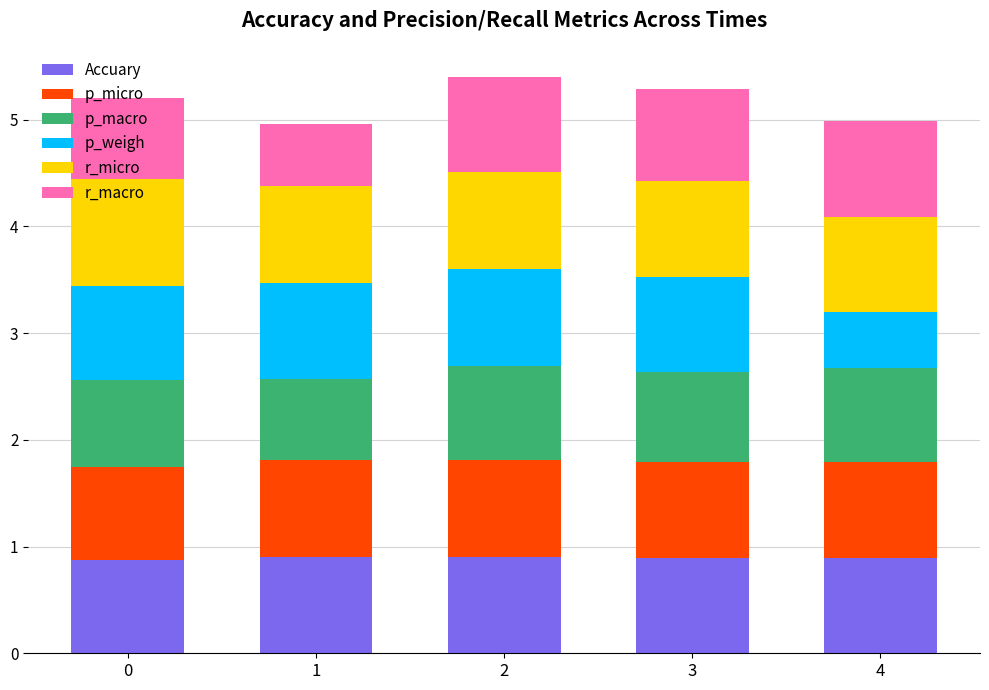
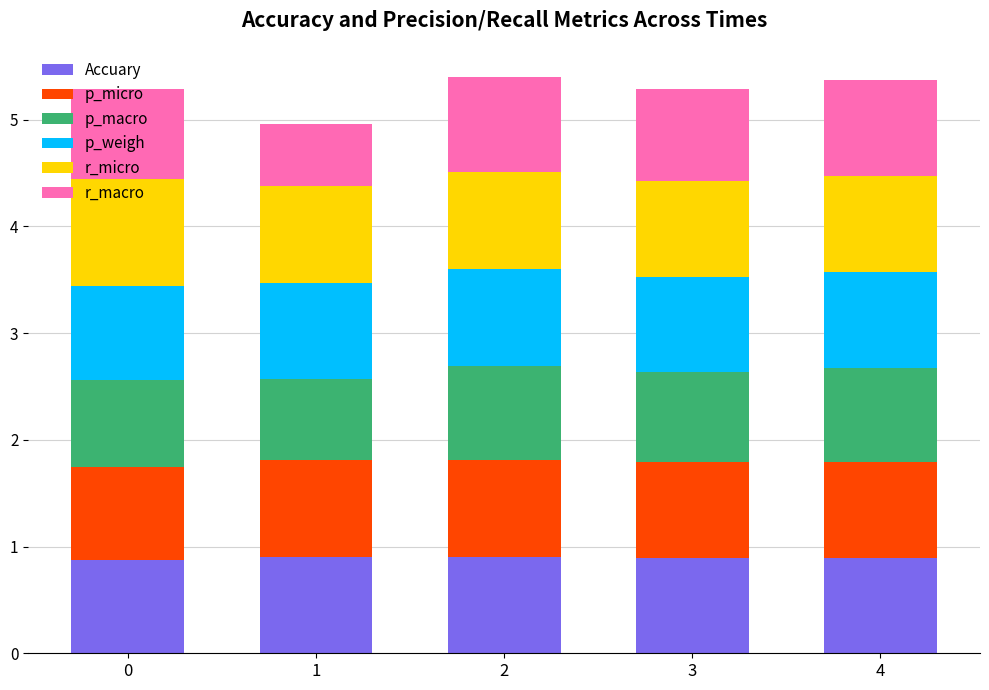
  {
    "Accuary": {
      "0": 0.87,
      "1": 0.90,
      "2": 0.91,
      "3": 0.89,
      "4": 0.90
    },
    "p_micro": {
      "0": 0.87,
      "1": 0.90,
      "2": 0.91,
      "3": 0.89,
      "4": 0.90
    },
    "p_macro": {
      "0": 0.81,
      "1": 0.76,
      "2": 0.88,
      "3": 0.84,
      "4": 0.88
    },
    "p_weigh": {
      "0": 0.88,
      "1": 0.91,
      "2": 0.91,
      "3": 0.90,
-     "4": 0.52
+     "4": 0.90
    },
    "r_micro": {
      "0": 1.00,
      "1": 0.90,
      "2": 0.91,
      "3": 0.89,
      "4": 0.90
    },
    "r_macro": {
-     "0": 0.76,
+     "0": 0.84,
      "1": 0.58,
      "2": 0.89,
      "3": 0.86,
      "4": 0.90
    }
  }
